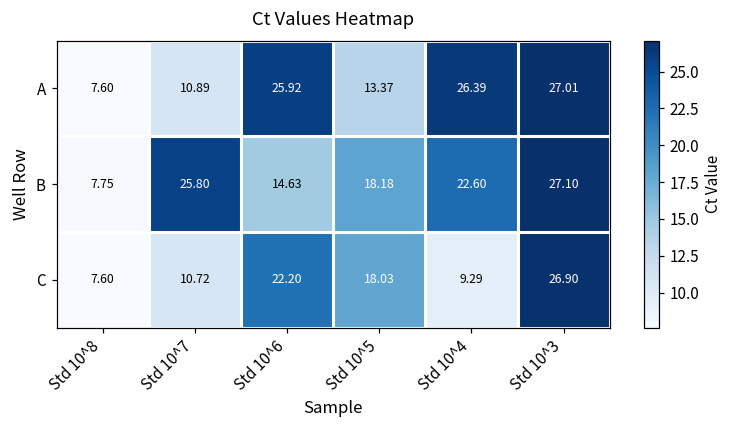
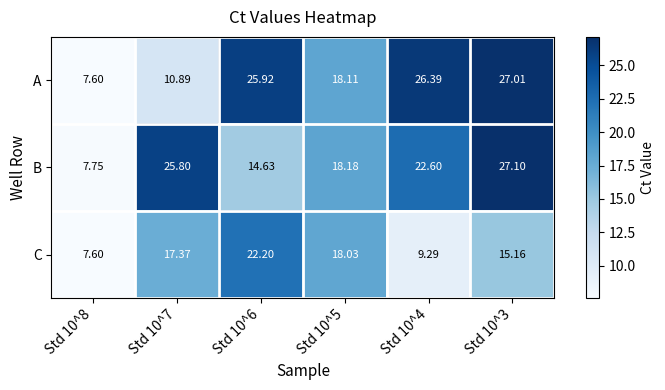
  {
    "A": {
      "Std 10^8": 7.60,
      "Std 10^7": 10.89,
      "Std 10^6": 25.92,
-     "Std 10^5": 13.37,
+     "Std 10^5": 18.11,
      "Std 10^4": 26.39,
      "Std 10^3": 27.01
    },
    "B": {
      "Std 10^8": 7.75,
      "Std 10^7": 25.80,
      "Std 10^6": 14.63,
      "Std 10^5": 18.18,
      "Std 10^4": 22.60,
      "Std 10^3": 27.10
    },
    "C": {
      "Std 10^8": 7.60,
-     "Std 10^7": 10.72,
+     "Std 10^7": 17.37,
      "Std 10^6": 22.20,
      "Std 10^5": 18.03,
      "Std 10^4": 9.29,
-     "Std 10^3": 26.90
+     "Std 10^3": 15.16
    }
  }
